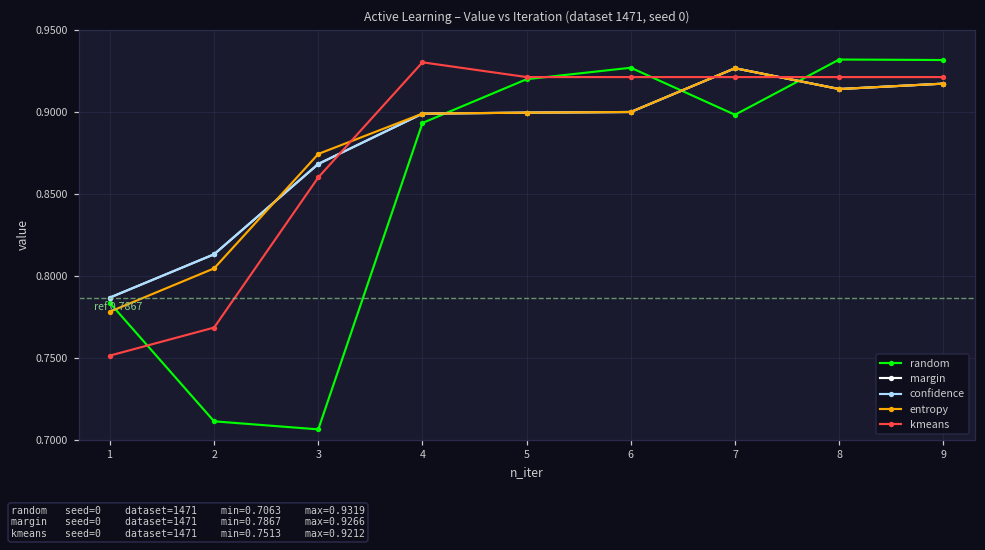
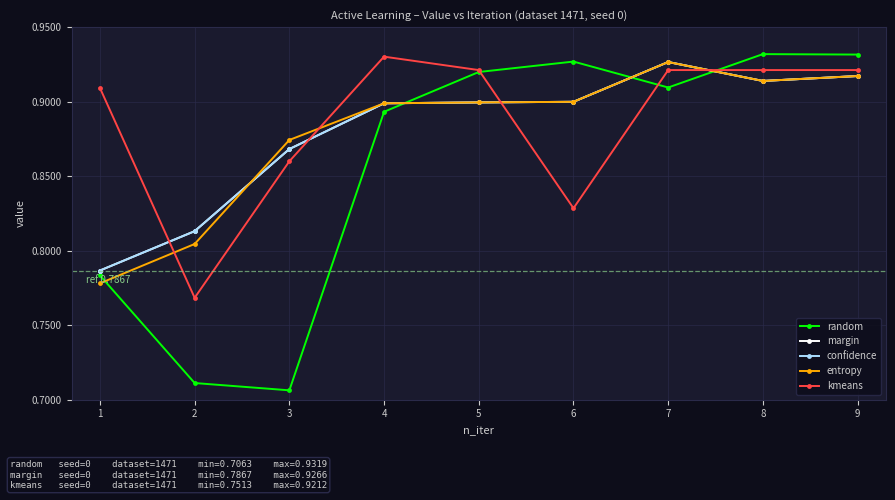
  {
    "random": {
      "2": 0.711,
      "3": 0.706,
      "4": 0.893,
      "6": 0.927,
-     "7": 0.898,
+     "7": 0.910,
      "8": 0.932,
      "9": 0.932
    },
    "confidence": {
      "2": 0.813,
      "3": 0.868
    },
    "entropy": {
      "2": 0.805,
      "3": 0.874
    },
    "kmeans": {
-     "1": 0.751,
+     "1": 0.909,
      "2": 0.768,
      "3": 0.860,
      "4": 0.930,
-     "6": 0.921,
+     "6": 0.829,
      "7": 0.921,
      "8": 0.921,
      "9": 0.921
    }
  }
